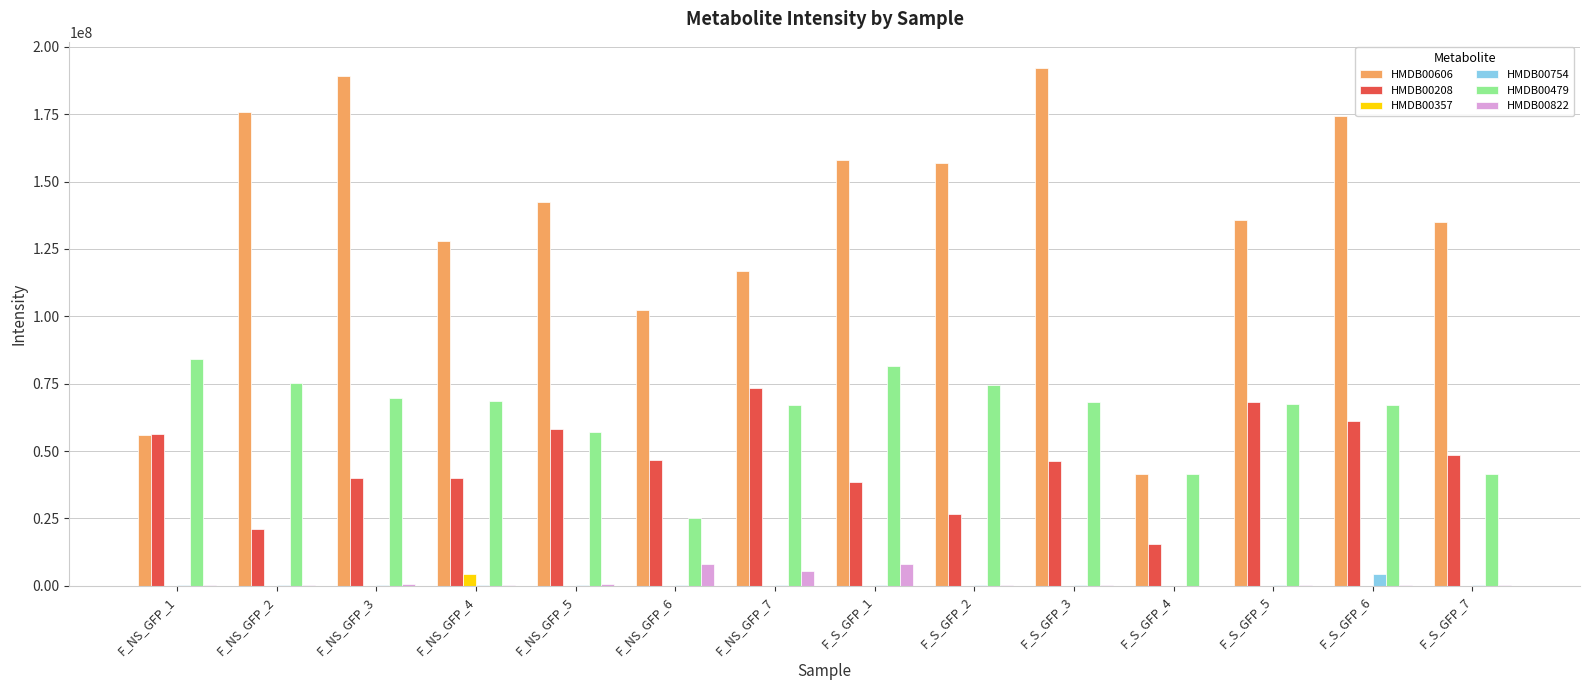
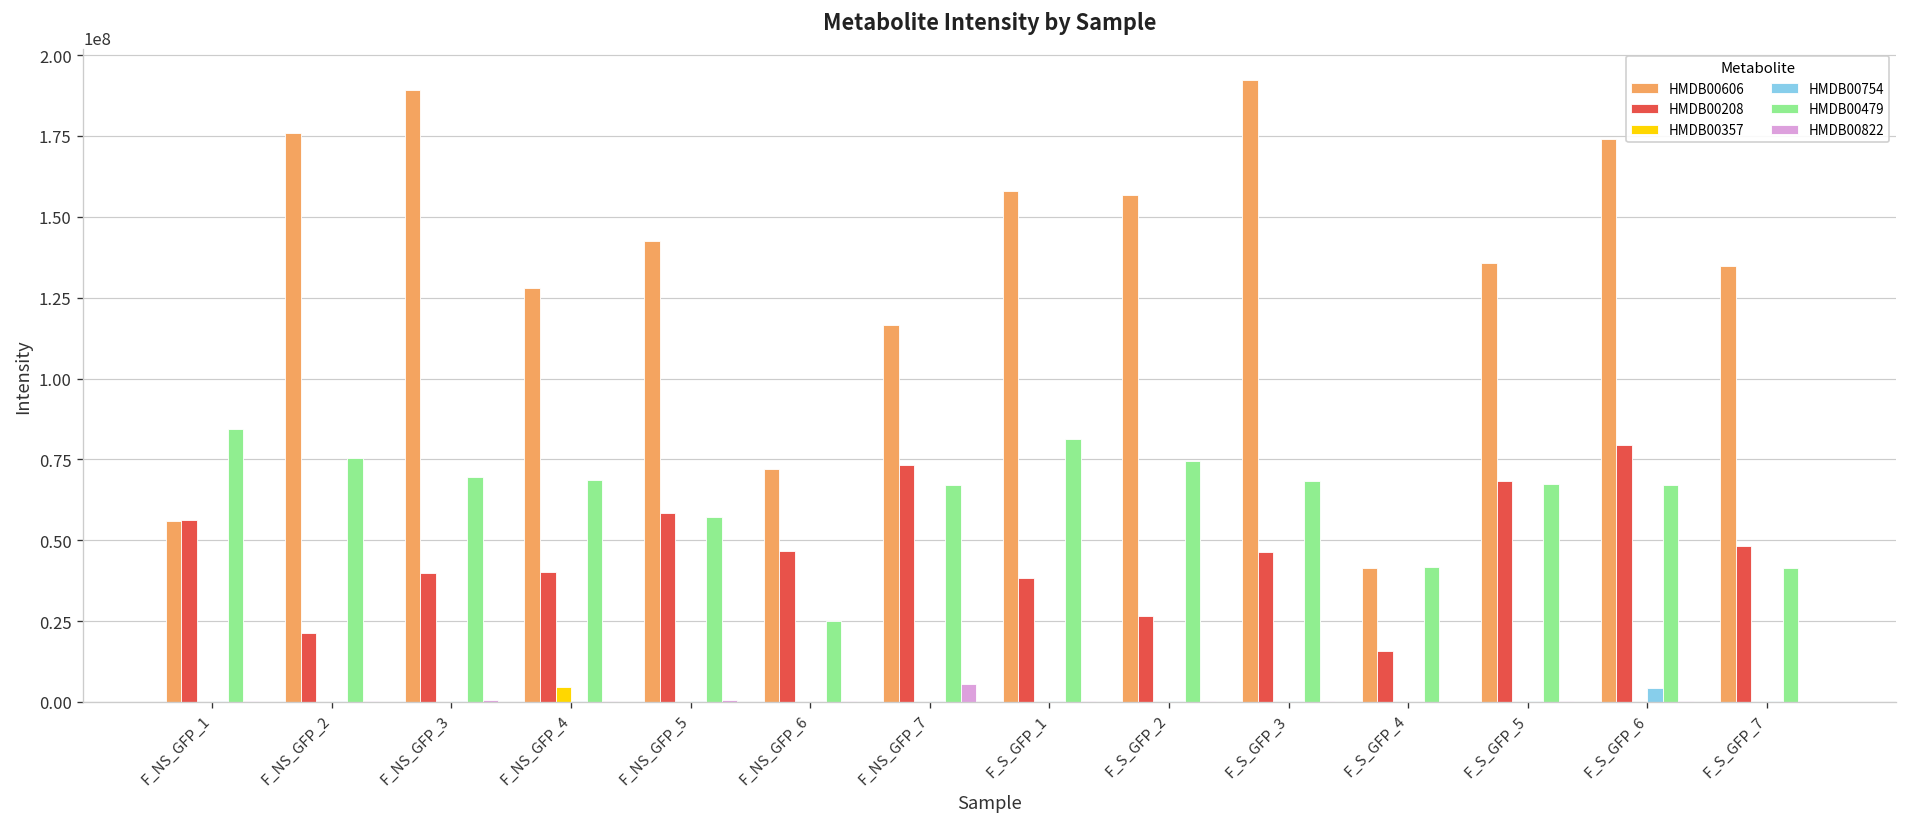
  {
    "HMDB00606": {
      "F_NS_GFP_1": 56000000,
      "F_NS_GFP_2": 176000000,
      "F_NS_GFP_3": 189000000,
      "F_NS_GFP_4": 128000000,
      "F_NS_GFP_5": 143000000,
-     "F_NS_GFP_6": 102000000,
+     "F_NS_GFP_6": 72000000,
      "F_NS_GFP_7": 117000000,
      "F_S_GFP_1": 158000000,
      "F_S_GFP_2": 157000000,
      "F_S_GFP_3": 192000000,
      "F_S_GFP_4": 41000000,
      "F_S_GFP_5": 136000000,
      "F_S_GFP_6": 174000000,
      "F_S_GFP_7": 135000000
    },
    "HMDB00208": {
      "F_NS_GFP_1": 56000000,
      "F_NS_GFP_2": 21000000,
      "F_NS_GFP_3": 40000000,
      "F_NS_GFP_4": 40000000,
      "F_NS_GFP_5": 58000000,
      "F_NS_GFP_6": 47000000,
      "F_NS_GFP_7": 73000000,
      "F_S_GFP_1": 38000000,
      "F_S_GFP_2": 26000000,
      "F_S_GFP_3": 46000000,
      "F_S_GFP_4": 16000000,
      "F_S_GFP_5": 68000000,
-     "F_S_GFP_6": 61000000,
+     "F_S_GFP_6": 79000000,
      "F_S_GFP_7": 48000000
    },
    "HMDB00357": {
      "F_NS_GFP_4": 4000000
    },
    "HMDB00754": {
      "F_S_GFP_6": 4000000
    },
    "HMDB00479": {
      "F_NS_GFP_1": 84000000,
      "F_NS_GFP_2": 75000000,
      "F_NS_GFP_3": 70000000,
      "F_NS_GFP_4": 69000000,
      "F_NS_GFP_5": 57000000,
      "F_NS_GFP_6": 25000000,
      "F_NS_GFP_7": 67000000,
      "F_S_GFP_1": 81000000,
      "F_S_GFP_2": 74000000,
      "F_S_GFP_3": 68000000,
      "F_S_GFP_4": 42000000,
      "F_S_GFP_5": 67000000,
      "F_S_GFP_6": 67000000,
      "F_S_GFP_7": 41000000
    },
    "HMDB00822": {
-     "F_NS_GFP_6": 8000000,
+     "F_NS_GFP_6": 0,
      "F_NS_GFP_7": 6000000,
-     "F_S_GFP_1": 8000000
+     "F_S_GFP_1": 0
    }
  }
